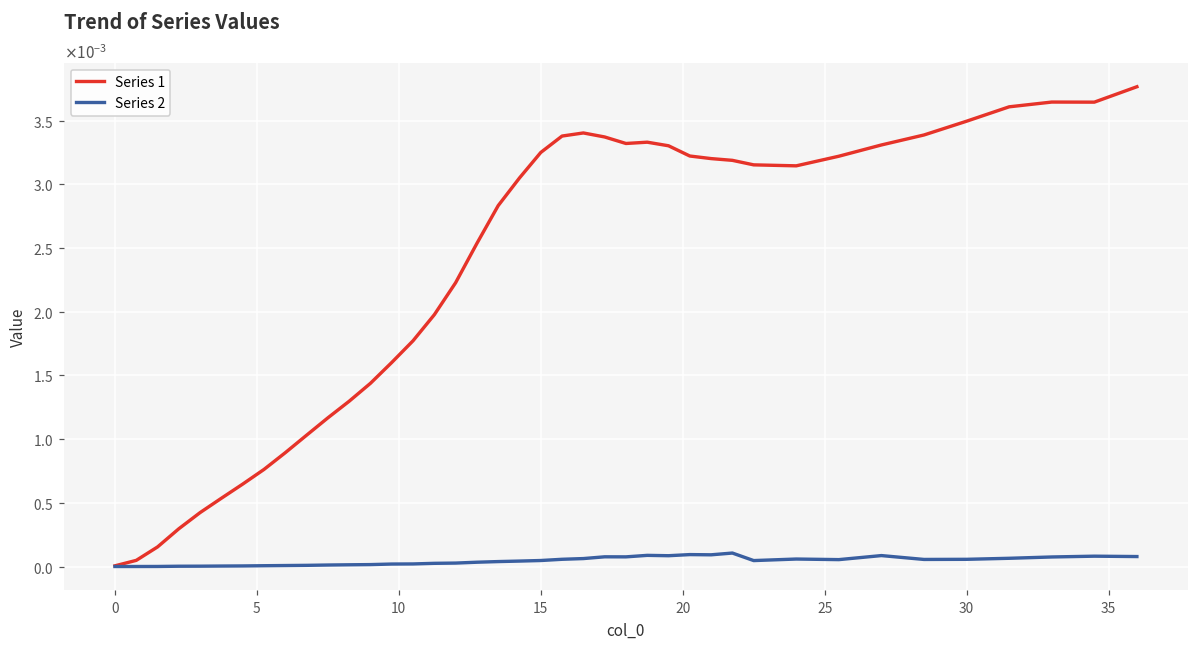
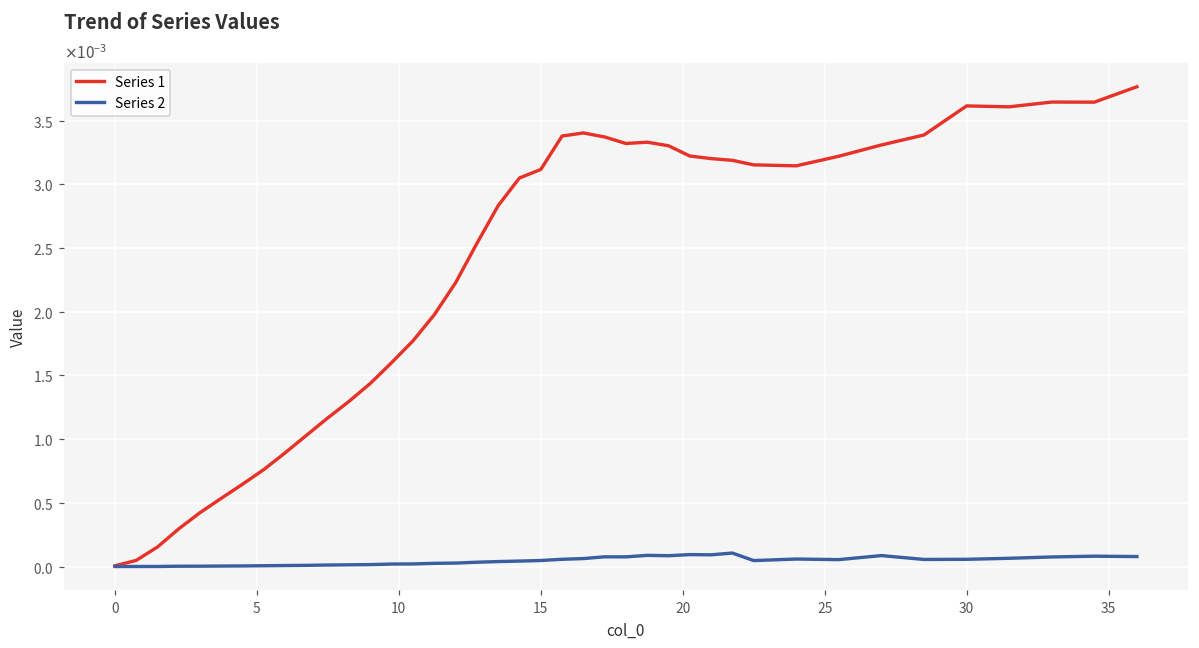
  {
    "Series 1": {
-     "15": 0.00325,
-     "30": 0.00350
+     "15": 0.00312,
+     "30": 0.00362
    },
    "Series 2": {
      "15": 0.00005,
      "30": 0.00006
    }
  }
